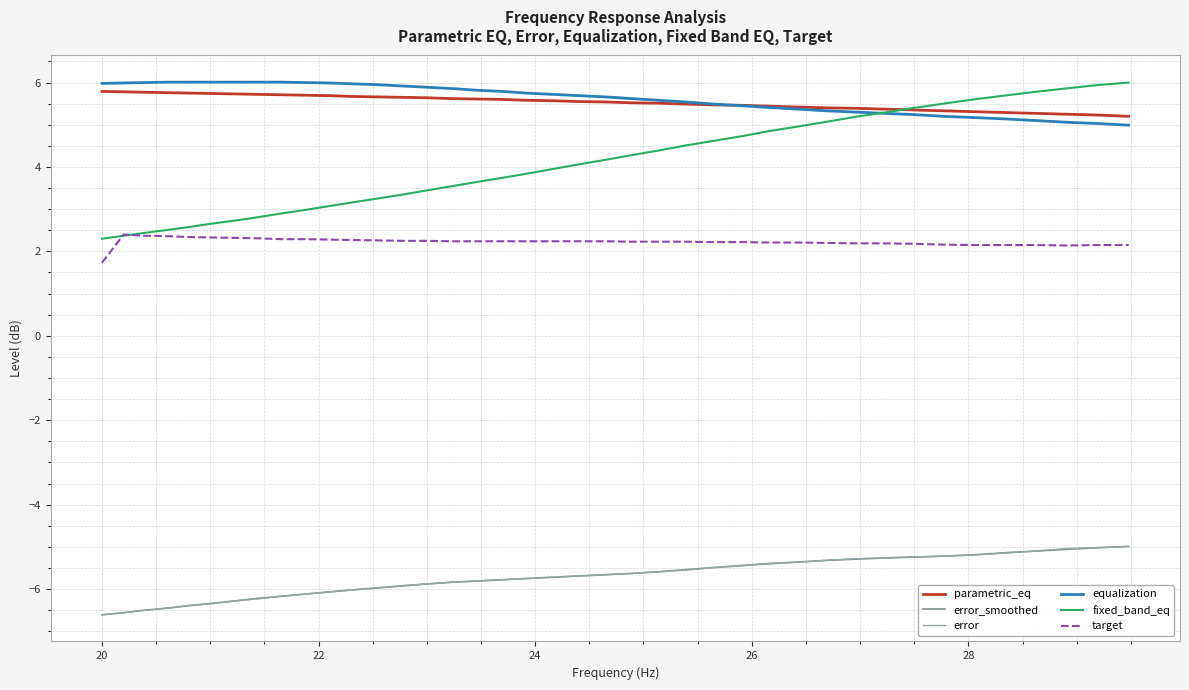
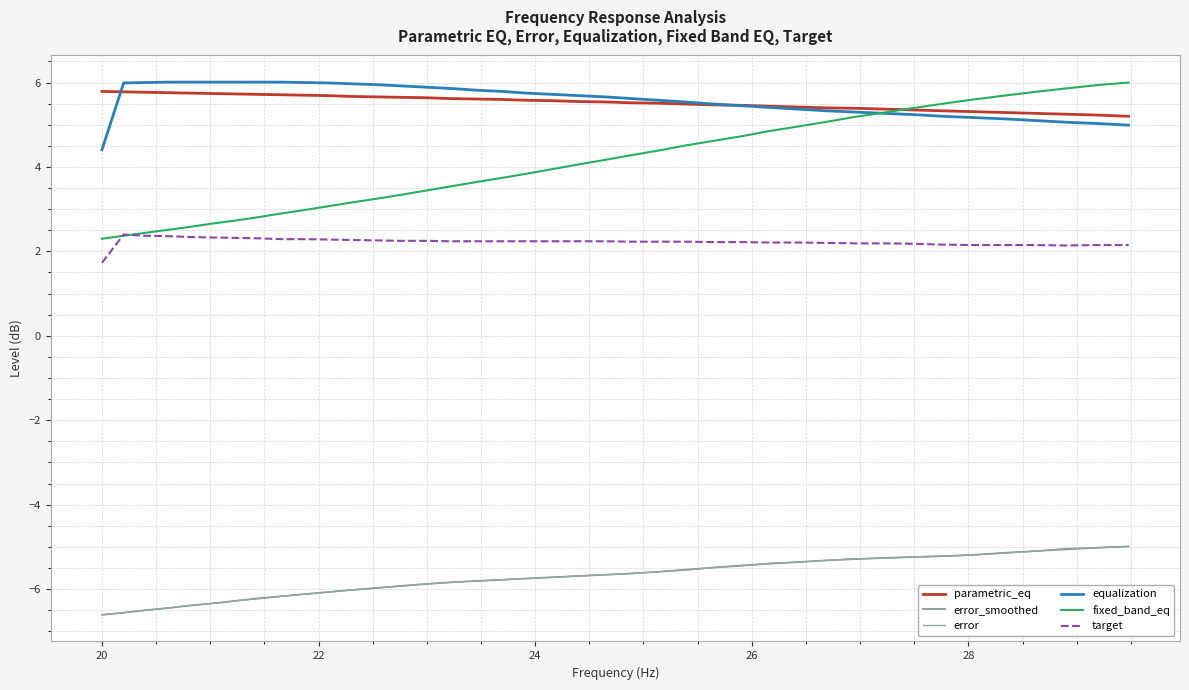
  {
    "parametric_eq": {
      "20": 5.8
    },
    "equalization": {
-     "20": 6.0
+     "20": 4.4
    },
    "fixed_band_eq": {
      "20": 2.3
    },
    "target": {
      "20": 1.7
    }
  }
